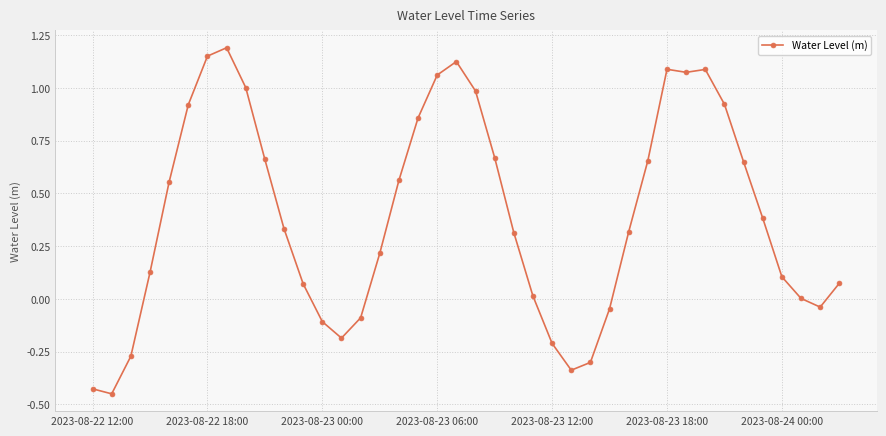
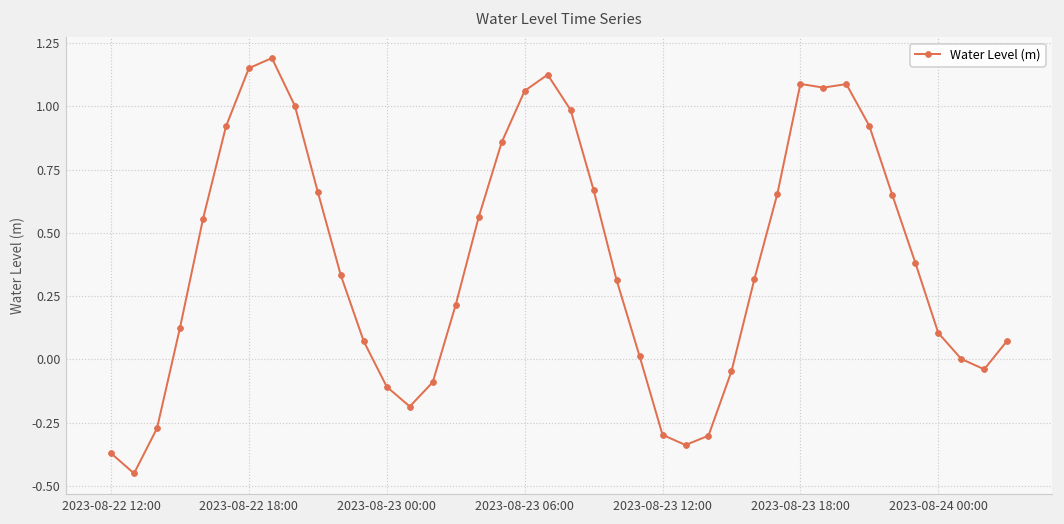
  {
-   "2023-08-22 12:00": -0.43,
+   "2023-08-22 12:00": -0.37,
    "2023-08-22 18:00": 1.15,
    "2023-08-23 00:00": -0.11,
    "2023-08-23 06:00": 1.06,
-   "2023-08-23 12:00": -0.21,
+   "2023-08-23 12:00": -0.30,
    "2023-08-23 18:00": 1.09,
    "2023-08-24 00:00": 0.10
  }
